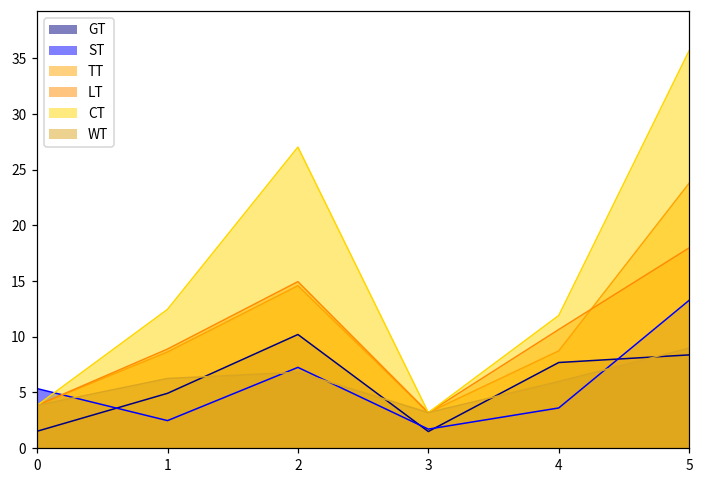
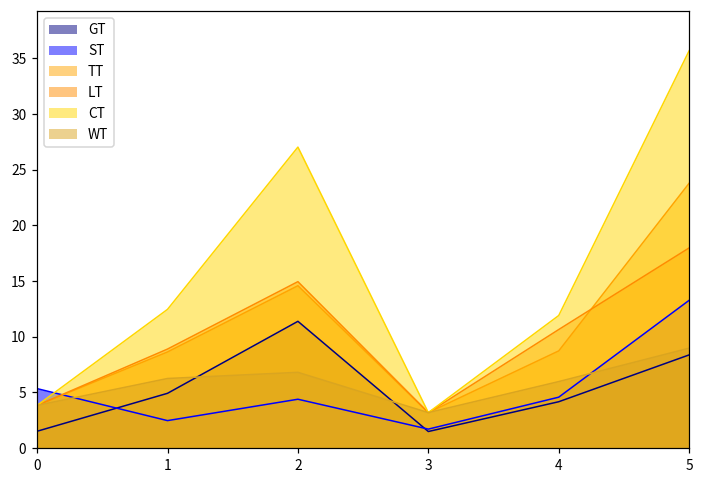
  {
    "GT": {
      "0": 1.5,
      "1": 4.9,
-     "2": 10.2,
-     "4": 7.7,
+     "2": 11.4,
+     "4": 4.2,
      "5": 8.4
    },
    "ST": {
      "0": 5.3,
      "1": 2.5,
-     "2": 7.2,
-     "4": 3.6,
+     "2": 4.4,
+     "4": 4.6,
      "5": 13.3
    }
  }
